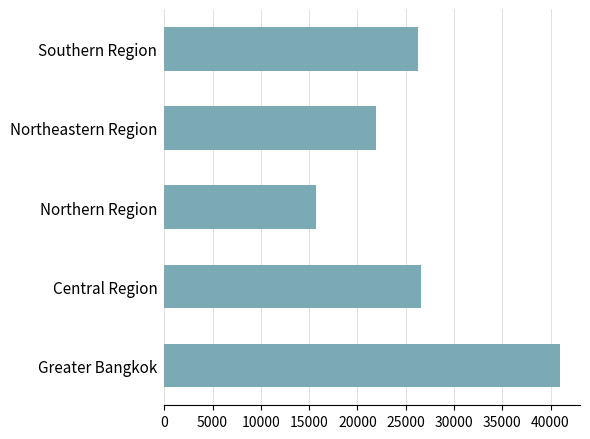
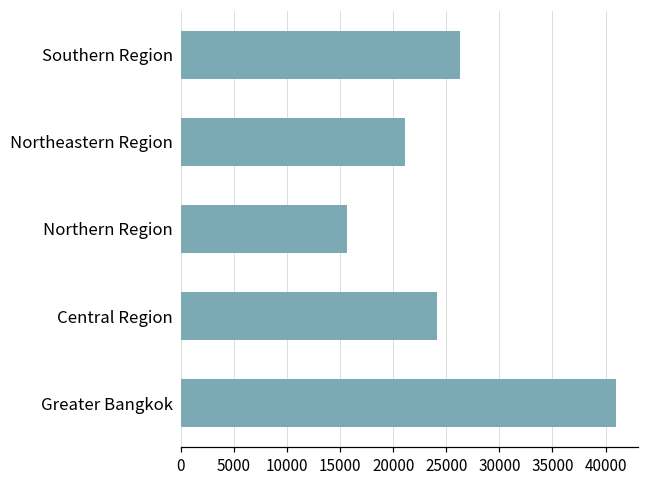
  {
    "Southern Region": 26000,
-   "Northeastern Region": 22000,
+   "Northeastern Region": 21000,
    "Northern Region": 16000,
-   "Central Region": 27000,
+   "Central Region": 24000,
    "Greater Bangkok": 41000
  }
